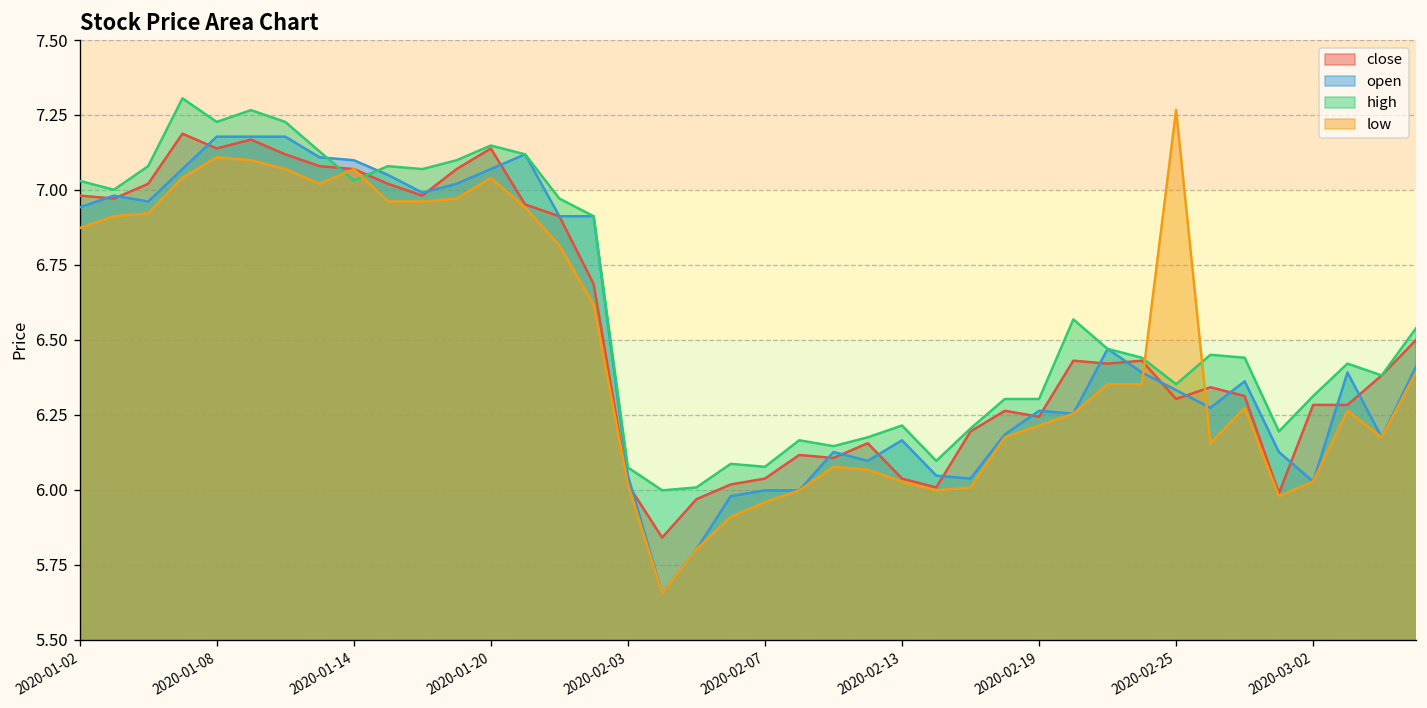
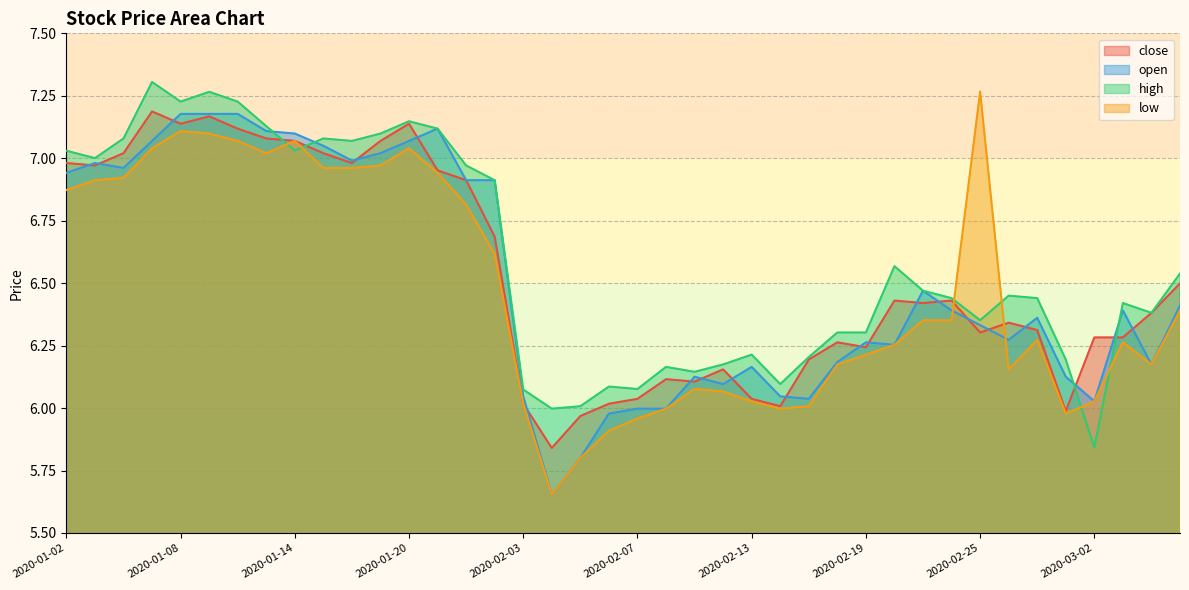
  {
    "close": {
      "2020-01-02": 6.98,
      "2020-01-08": 7.14,
      "2020-02-07": 6.04,
      "2020-02-19": 6.24,
      "2020-02-25": 6.30,
      "2020-03-02": 6.28
    },
    "open": {
      "2020-01-02": 6.94,
      "2020-01-08": 7.18,
      "2020-01-14": 7.10,
      "2020-01-20": 7.07,
      "2020-02-03": 6.05,
      "2020-02-07": 6.00,
      "2020-02-13": 6.16,
      "2020-02-19": 6.26,
      "2020-02-25": 6.33
    },
    "high": {
      "2020-01-02": 7.03,
      "2020-01-08": 7.23,
      "2020-01-14": 7.03,
      "2020-02-03": 6.07,
      "2020-02-07": 6.08,
      "2020-02-13": 6.21,
      "2020-02-19": 6.30,
      "2020-02-25": 6.35,
-     "2020-03-02": 6.31
+     "2020-03-02": 5.84
    },
    "low": {
      "2020-01-02": 6.87,
      "2020-01-08": 7.11,
      "2020-01-20": 7.04,
      "2020-02-07": 5.96,
      "2020-02-19": 6.21,
      "2020-02-25": 7.27
    }
  }
